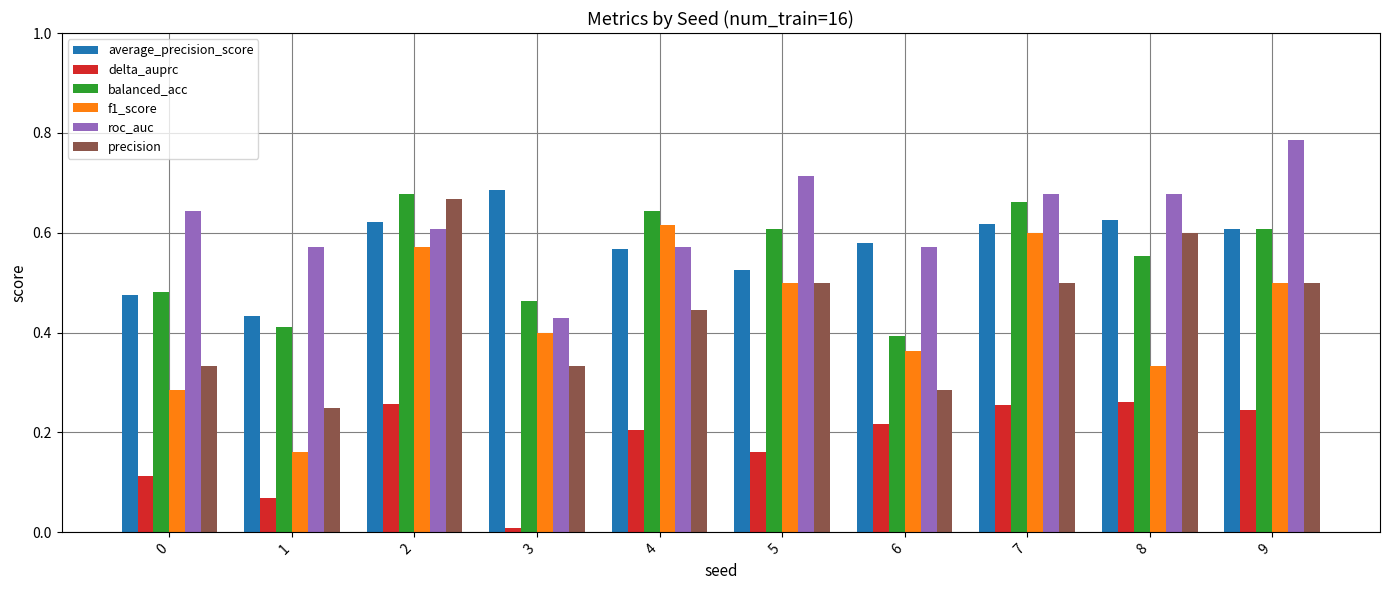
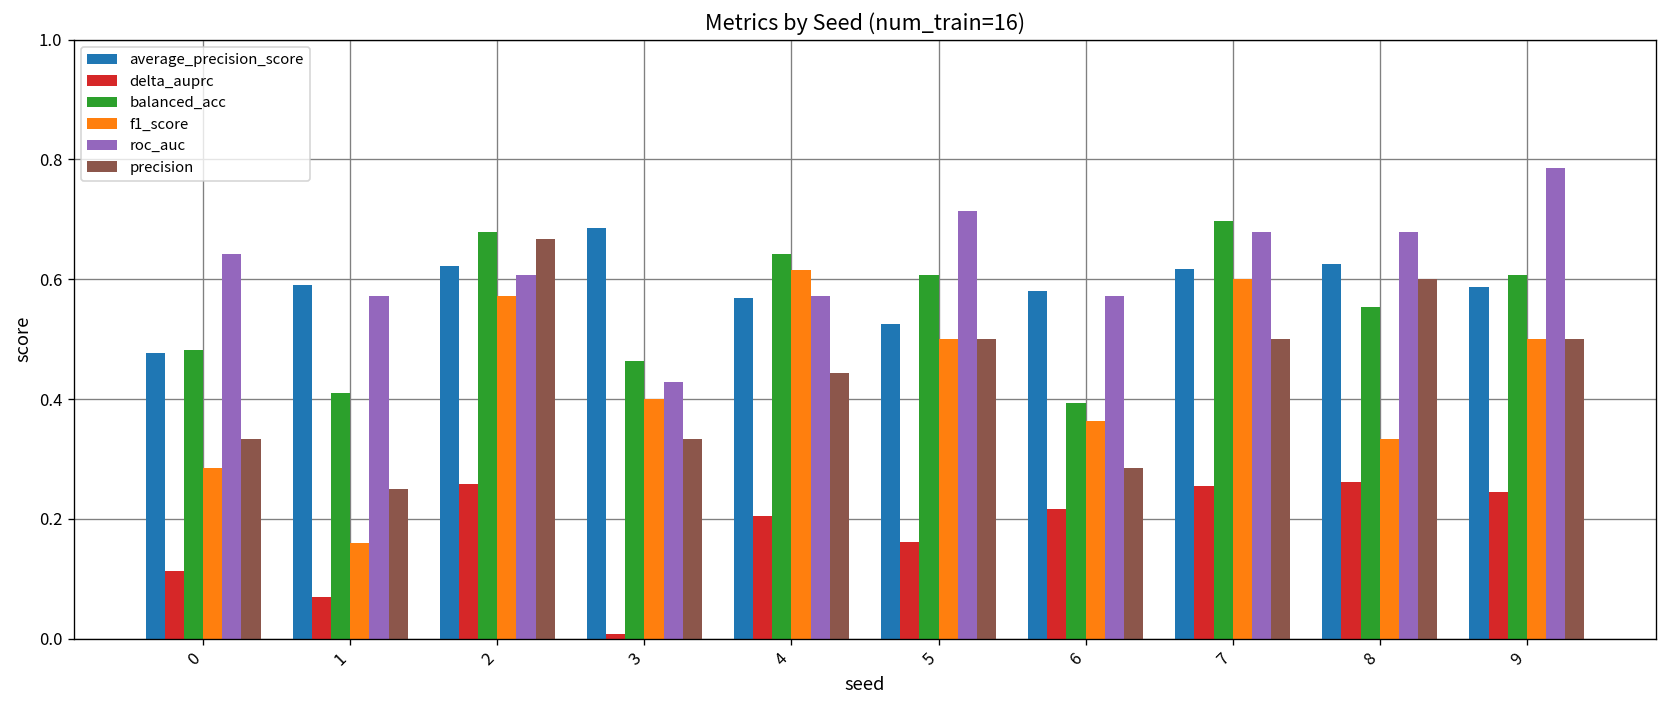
  {
    "average_precision_score": {
      "0": 0.48,
-     "1": 0.43,
+     "1": 0.59,
      "2": 0.62,
      "3": 0.69,
      "4": 0.57,
      "5": 0.53,
      "6": 0.58,
      "7": 0.62,
      "8": 0.63,
-     "9": 0.61
+     "9": 0.59
    },
    "delta_auprc": {
      "0": 0.11,
      "1": 0.07,
      "2": 0.26,
      "3": 0.01,
      "4": 0.20,
      "5": 0.16,
      "6": 0.22,
      "7": 0.25,
      "8": 0.26,
      "9": 0.24
    },
    "balanced_acc": {
      "0": 0.48,
      "1": 0.41,
      "2": 0.68,
      "3": 0.46,
      "4": 0.64,
      "5": 0.61,
      "6": 0.39,
-     "7": 0.66,
+     "7": 0.70,
      "8": 0.55,
      "9": 0.61
    },
    "f1_score": {
      "0": 0.29,
      "1": 0.16,
      "2": 0.57,
      "3": 0.40,
      "4": 0.62,
      "5": 0.50,
      "6": 0.36,
      "7": 0.60,
      "8": 0.33,
      "9": 0.50
    },
    "roc_auc": {
      "0": 0.64,
      "1": 0.57,
      "2": 0.61,
      "3": 0.43,
      "4": 0.57,
      "5": 0.71,
      "6": 0.57,
      "7": 0.68,
      "8": 0.68,
      "9": 0.79
    },
    "precision": {
      "0": 0.33,
      "1": 0.25,
      "2": 0.67,
      "3": 0.33,
      "4": 0.44,
      "5": 0.50,
      "6": 0.29,
      "7": 0.50,
      "8": 0.60,
      "9": 0.50
    }
  }
